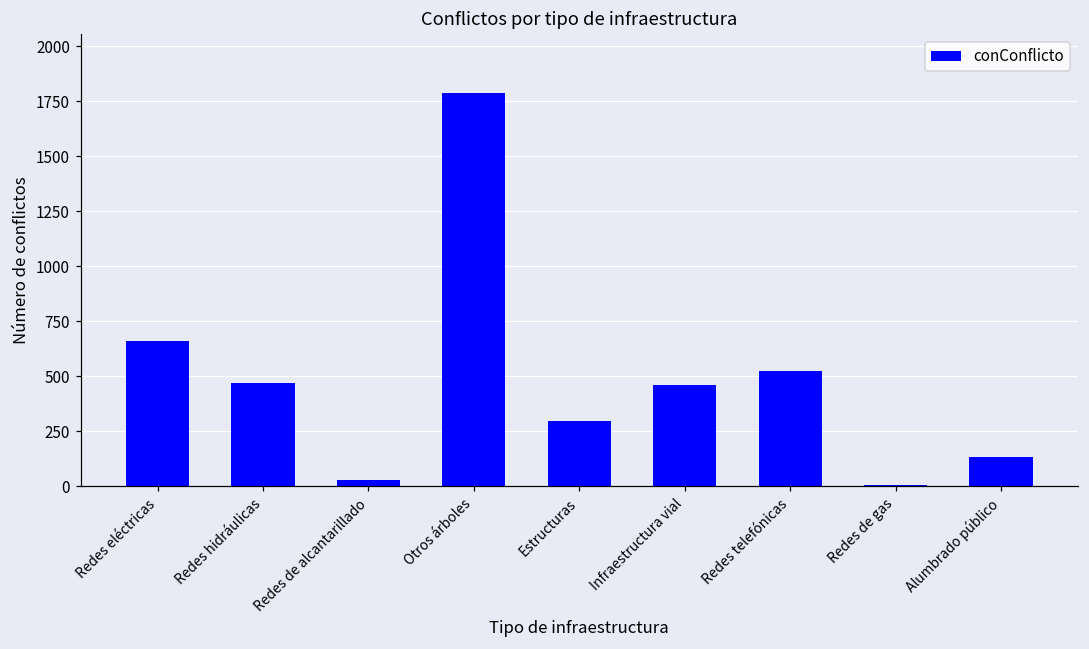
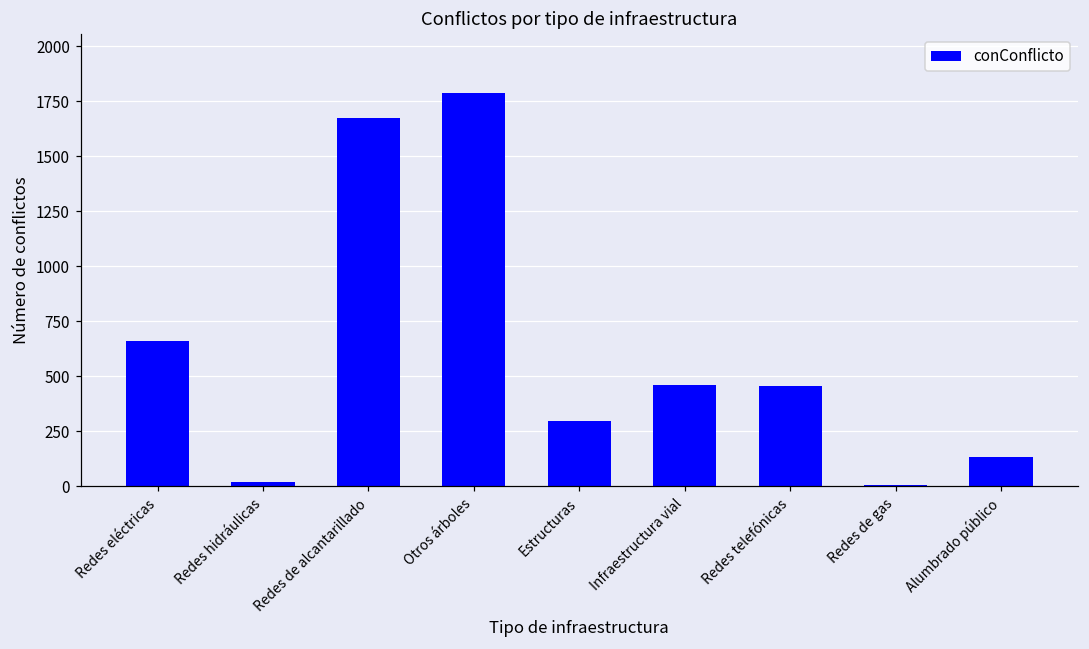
  {
    "Redes eléctricas": 660,
-   "Redes hidráulicas": 470,
-   "Redes de alcantarillado": 30,
+   "Redes hidráulicas": 20,
+   "Redes de alcantarillado": 1670,
    "Otros árboles": 1790,
    "Estructuras": 300,
    "Infraestructura vial": 460,
-   "Redes telefónicas": 520,
+   "Redes telefónicas": 460,
    "Alumbrado público": 140
  }
